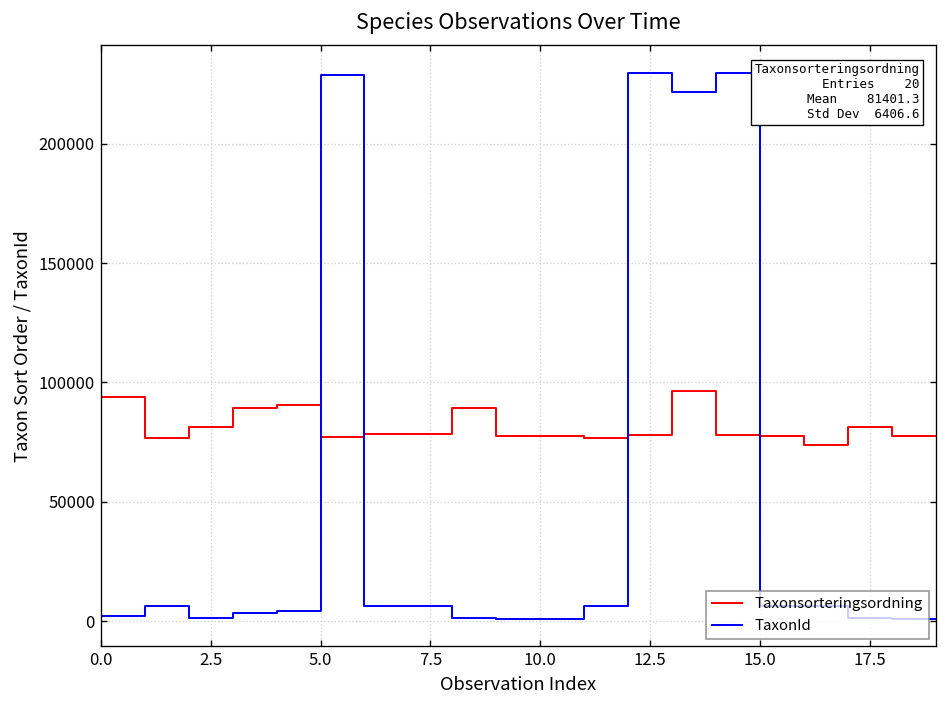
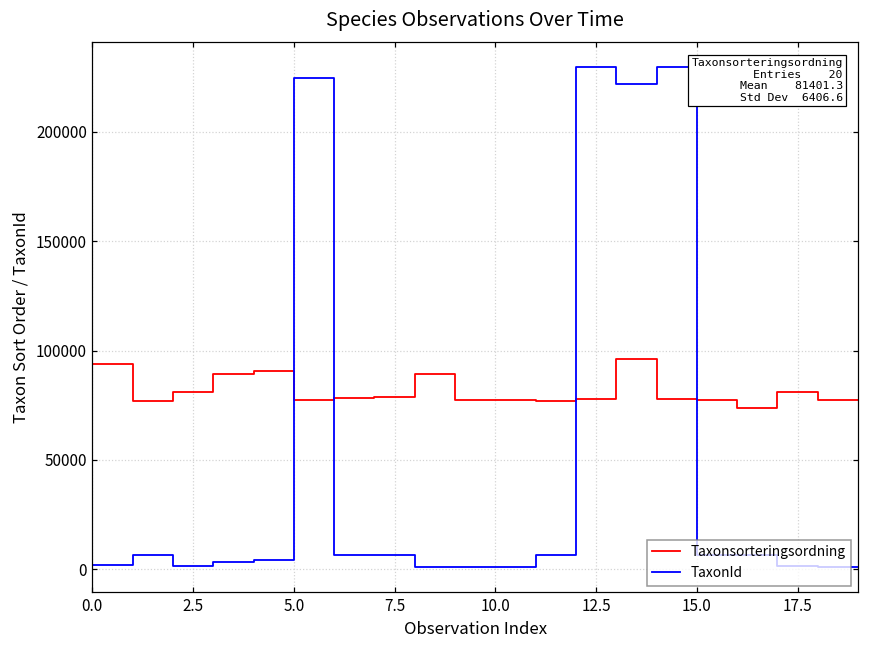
  {
    "Taxonsorteringsordning": {
      "0.0": 94000,
      "5.0": 77000,
      "10.0": 78000,
      "15.0": 78000
    },
    "TaxonId": {
      "0.0": 2000,
-     "5.0": 229000,
+     "5.0": 225000,
      "10.0": 1000
    }
  }
